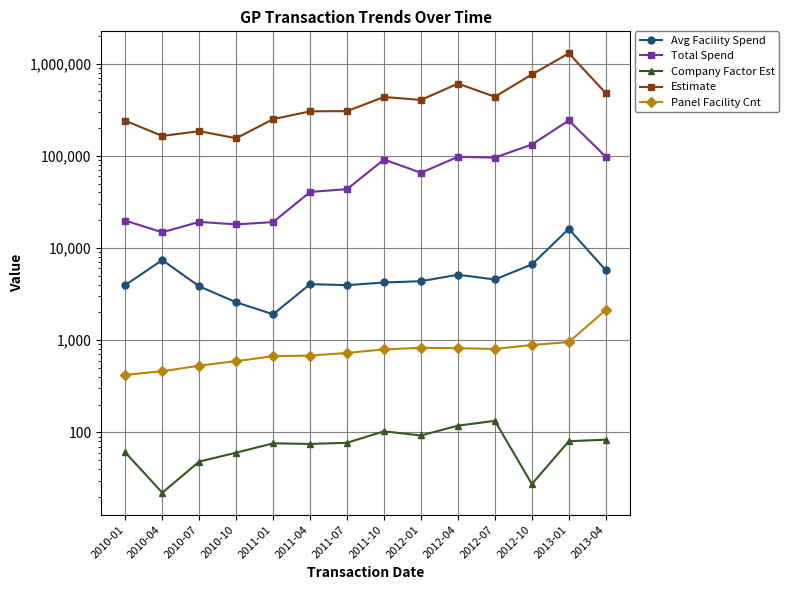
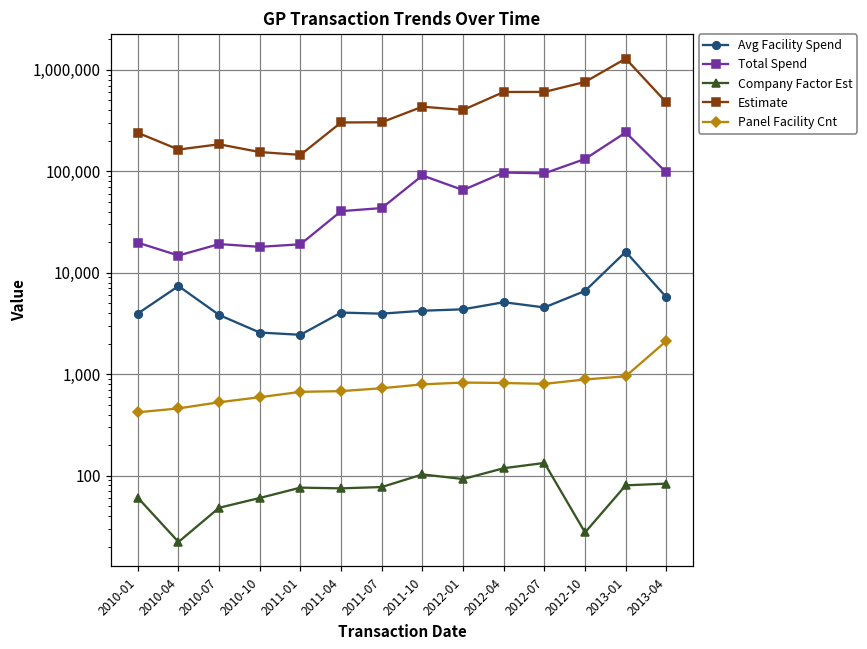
  {
    "Avg Facility Spend": {
      "2010-01": "4,000",
      "2010-04": "7,000",
      "2010-07": "3,800",
      "2010-10": "2,600",
-     "2011-01": "1,900",
+     "2011-01": "2,400",
      "2011-04": "4,000",
      "2011-07": "4,000",
      "2011-10": "4,000",
      "2012-01": "4,000",
      "2012-04": "5,000",
      "2012-07": "5,000",
      "2012-10": "7,000",
      "2013-01": "16,000",
      "2013-04": "6,000"
    },
    "Total Spend": {
      "2010-01": "20,000",
      "2010-04": "15,000",
      "2010-07": "19,000",
      "2010-10": "18,000",
      "2011-01": "19,000",
      "2011-04": "40,000",
      "2011-07": "40,000",
      "2011-10": "90,000",
      "2012-01": "70,000",
      "2012-04": "100,000",
      "2012-07": "100,000",
      "2012-10": "130,000",
      "2013-01": "240,000",
      "2013-04": "100,000"
    },
    "Company Factor Est": {
      "2010-01": "60",
      "2010-04": "22",
      "2010-07": "50",
      "2010-10": "60",
      "2011-01": "80",
      "2011-04": "70",
      "2011-07": "80",
      "2011-10": "100",
      "2012-01": "90",
      "2012-04": "120",
      "2012-07": "130",
      "2012-10": "28",
      "2013-01": "80",
      "2013-04": "80"
    },
    "Estimate": {
      "2010-01": "240,000",
      "2010-04": "160,000",
      "2010-07": "180,000",
      "2010-10": "150,000",
-     "2011-01": "250,000",
+     "2011-01": "150,000",
      "2011-04": "300,000",
      "2011-07": "300,000",
      "2011-10": "400,000",
      "2012-01": "400,000",
      "2012-04": "600,000",
-     "2012-07": "400,000",
+     "2012-07": "600,000",
      "2012-10": "800,000",
      "2013-01": "1,300,000",
      "2013-04": "500,000"
    },
    "Panel Facility Cnt": {
      "2010-01": "400",
      "2010-04": "500",
      "2010-07": "500",
      "2010-10": "600",
      "2011-01": "700",
      "2011-04": "700",
      "2011-07": "700",
      "2011-10": "800",
      "2012-01": "800",
      "2012-04": "800",
      "2012-07": "800",
      "2012-10": "900",
      "2013-01": "1,000",
      "2013-04": "2,100"
    }
  }
